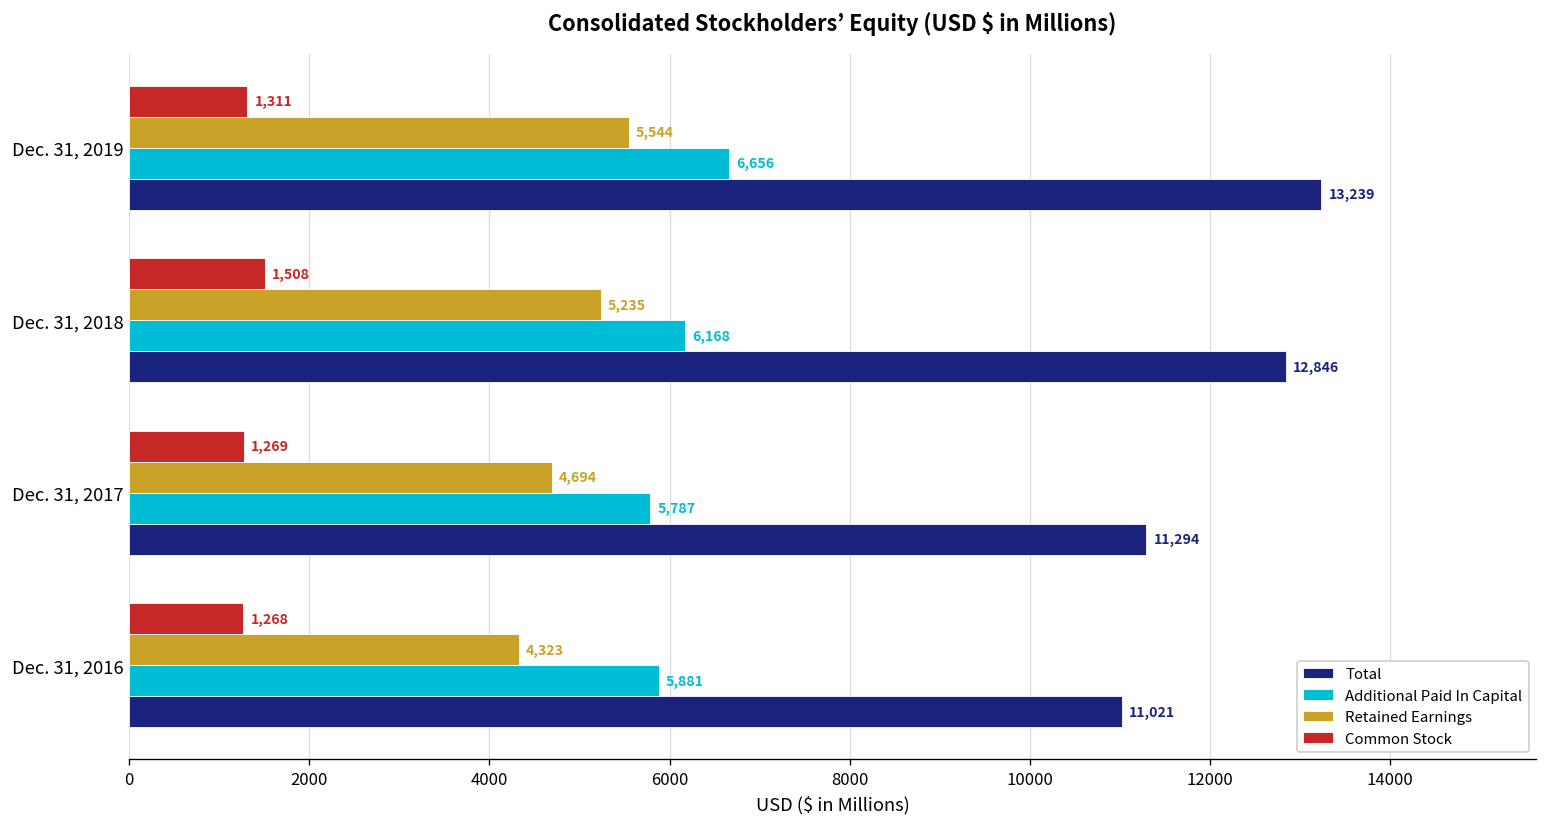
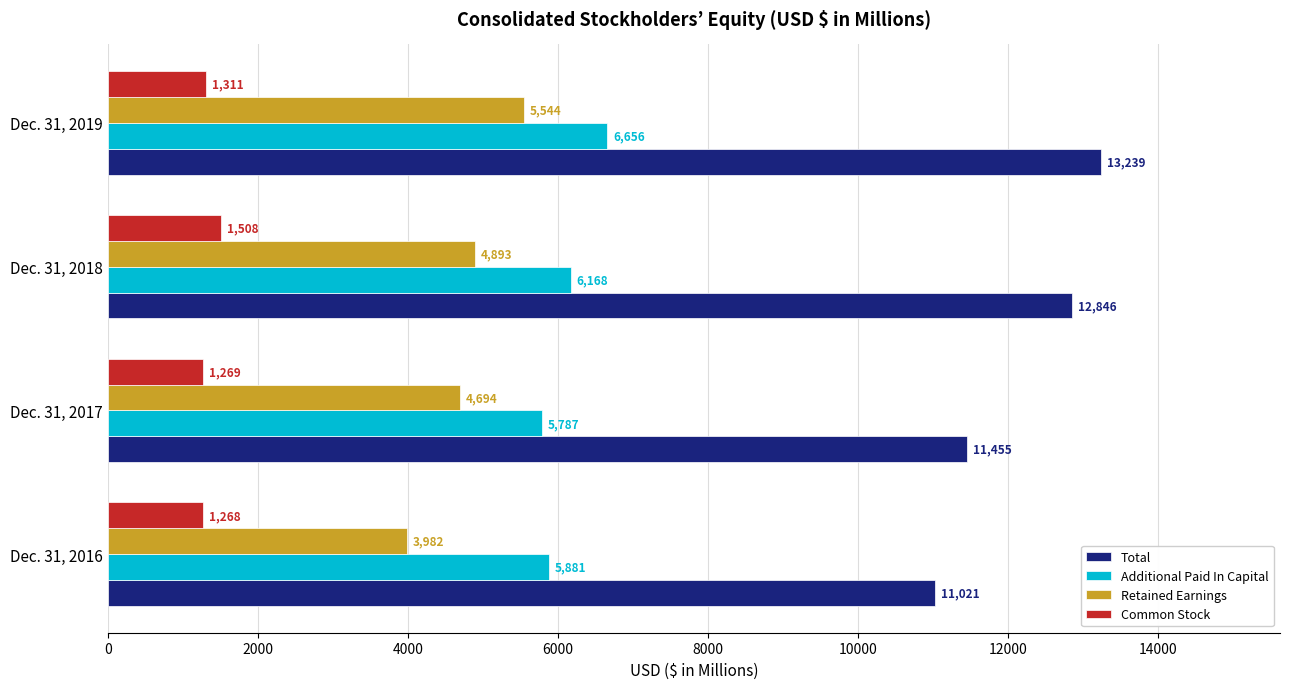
  {
    "Total": {
      "Dec. 31, 2019": "13,239",
      "Dec. 31, 2018": "12,846",
-     "Dec. 31, 2017": "11,294",
+     "Dec. 31, 2017": "11,455",
      "Dec. 31, 2016": "11,021"
    },
    "Additional Paid In Capital": {
      "Dec. 31, 2019": "6,656",
      "Dec. 31, 2018": "6,168",
      "Dec. 31, 2017": "5,787",
      "Dec. 31, 2016": "5,881"
    },
    "Retained Earnings": {
      "Dec. 31, 2019": "5,544",
-     "Dec. 31, 2018": "5,235",
+     "Dec. 31, 2018": "4,893",
      "Dec. 31, 2017": "4,694",
-     "Dec. 31, 2016": "4,323"
+     "Dec. 31, 2016": "3,982"
    },
    "Common Stock": {
      "Dec. 31, 2019": "1,311",
      "Dec. 31, 2018": "1,508",
      "Dec. 31, 2017": "1,269",
      "Dec. 31, 2016": "1,268"
    }
  }
